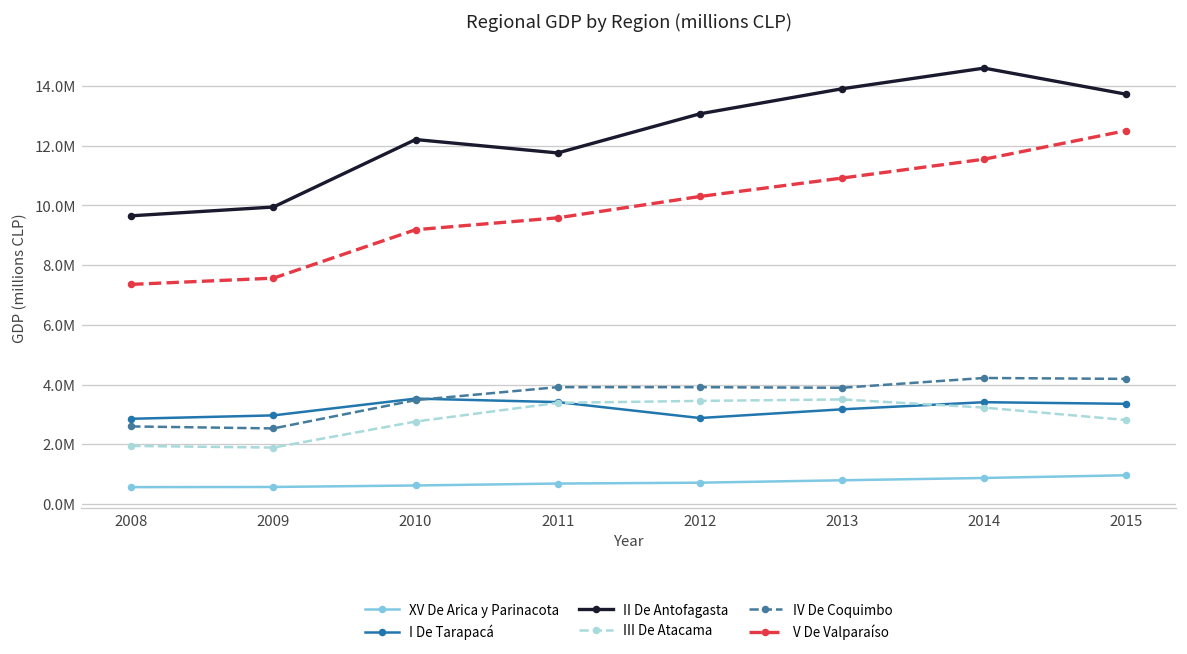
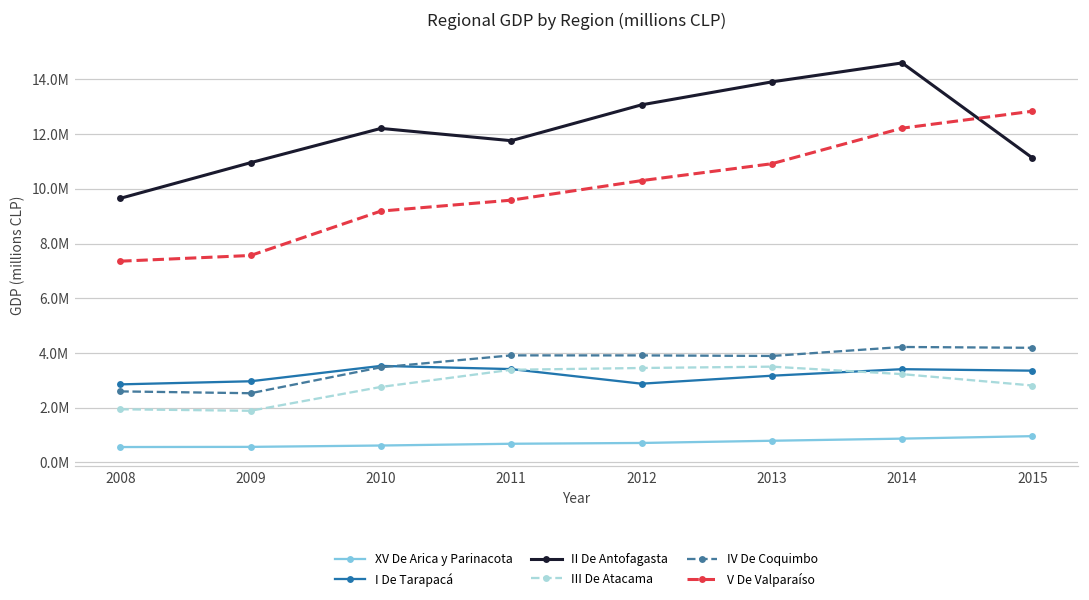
  {
    "II De Antofagasta": {
      "2008": 9700000,
-     "2009": 9900000,
+     "2009": 11000000,
      "2010": 12200000,
      "2011": 11800000,
      "2012": 13100000,
      "2013": 13900000,
      "2014": 14600000,
-     "2015": 13700000
+     "2015": 11100000
    },
    "V De Valparaíso": {
      "2008": 7400000,
      "2009": 7600000,
      "2010": 9200000,
      "2011": 9600000,
      "2012": 10300000,
      "2013": 10900000,
-     "2014": 11500000,
-     "2015": 12500000
+     "2014": 12200000,
+     "2015": 12800000
    }
  }
